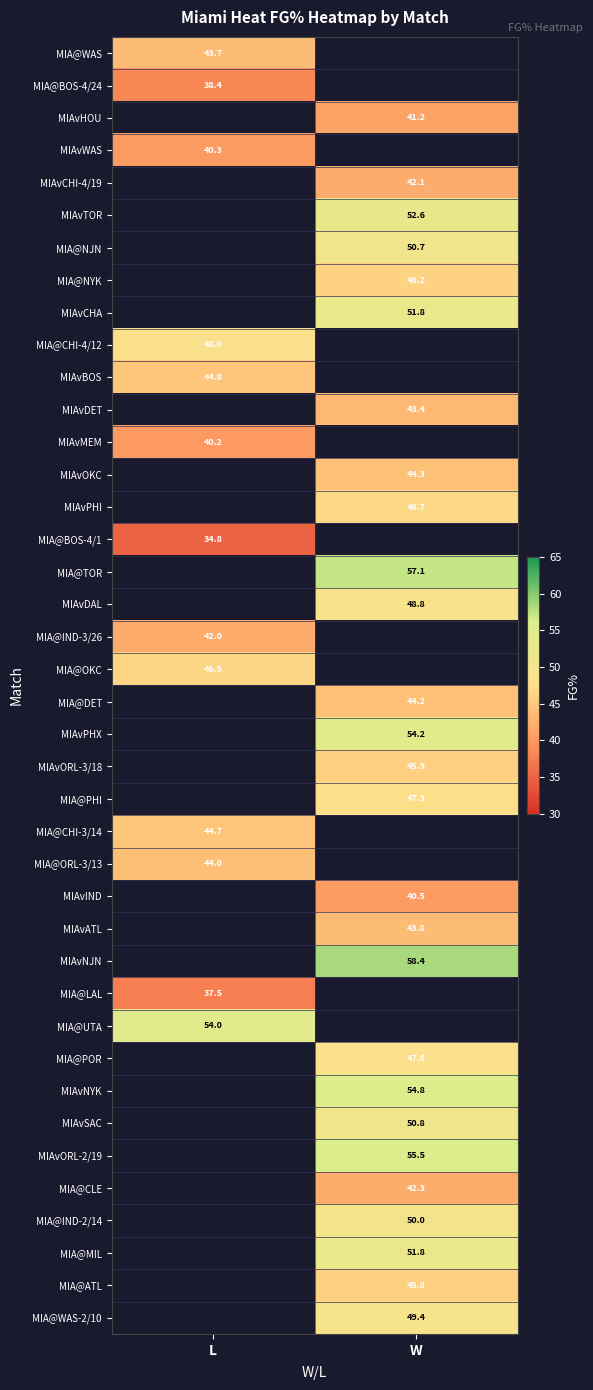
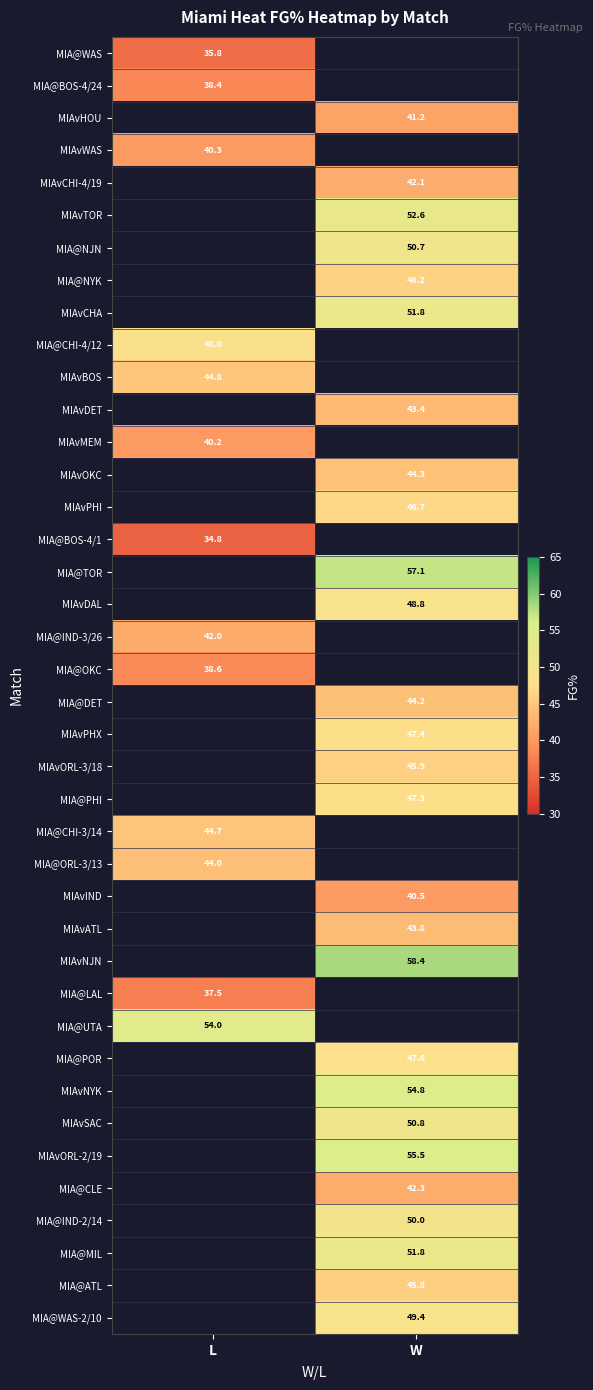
  {
    "MIA@WAS": {
-     "L": 43.7
+     "L": 35.8
    },
    "MIA@BOS-4/24": {
      "L": 38.4
    },
    "MIAvHOU": {
      "W": 41.2
    },
    "MIAvWAS": {
      "L": 40.3
    },
    "MIAvCHI-4/19": {
      "W": 42.1
    },
    "MIAvTOR": {
      "W": 52.6
    },
    "MIA@NJN": {
      "W": 50.7
    },
    "MIA@NYK": {
      "W": 46.2
    },
    "MIAvCHA": {
      "W": 51.8
    },
    "MIA@CHI-4/12": {
      "L": 48.0
    },
    "MIAvBOS": {
      "L": 44.8
    },
    "MIAvDET": {
      "W": 43.4
    },
    "MIAvMEM": {
      "L": 40.2
    },
    "MIAvOKC": {
      "W": 44.3
    },
    "MIAvPHI": {
      "W": 46.7
    },
    "MIA@BOS-4/1": {
      "L": 34.8
    },
    "MIA@TOR": {
      "W": 57.1
    },
    "MIAvDAL": {
      "W": 48.8
    },
    "MIA@IND-3/26": {
      "L": 42.0
    },
    "MIA@OKC": {
-     "L": 46.5
+     "L": 38.6
    },
    "MIA@DET": {
      "W": 44.2
    },
    "MIAvPHX": {
-     "W": 54.2
+     "W": 47.4
    },
    "MIAvORL-3/18": {
      "W": 45.9
    },
    "MIA@PHI": {
      "W": 47.3
    },
    "MIA@CHI-3/14": {
      "L": 44.7
    },
    "MIA@ORL-3/13": {
      "L": 44.0
    },
    "MIAvIND": {
      "W": 40.5
    },
    "MIAvATL": {
      "W": 43.8
    },
    "MIAvNJN": {
      "W": 58.4
    },
    "MIA@LAL": {
      "L": 37.5
    },
    "MIA@UTA": {
      "L": 54.0
    },
    "MIA@POR": {
      "W": 47.6
    },
    "MIAvNYK": {
      "W": 54.8
    },
    "MIAvSAC": {
      "W": 50.8
    },
    "MIAvORL-2/19": {
      "W": 55.5
    },
    "MIA@CLE": {
      "W": 42.3
    },
    "MIA@IND-2/14": {
      "W": 50.0
    },
    "MIA@MIL": {
      "W": 51.8
    },
    "MIA@ATL": {
      "W": 45.8
    },
    "MIA@WAS-2/10": {
      "W": 49.4
    }
  }
